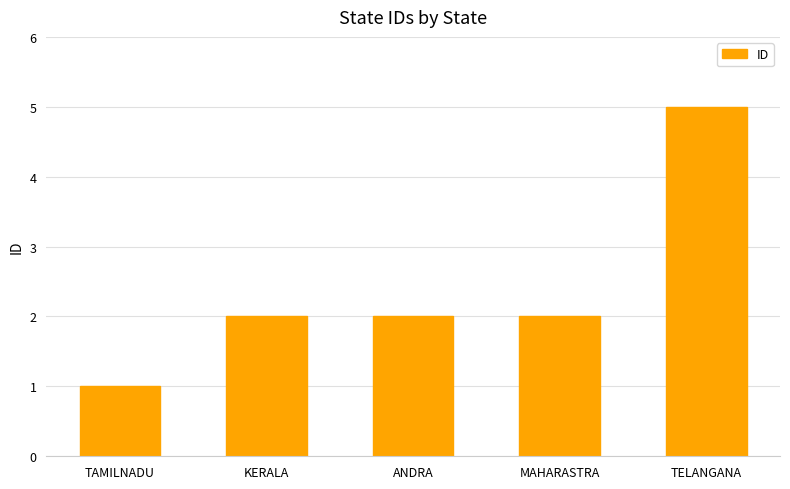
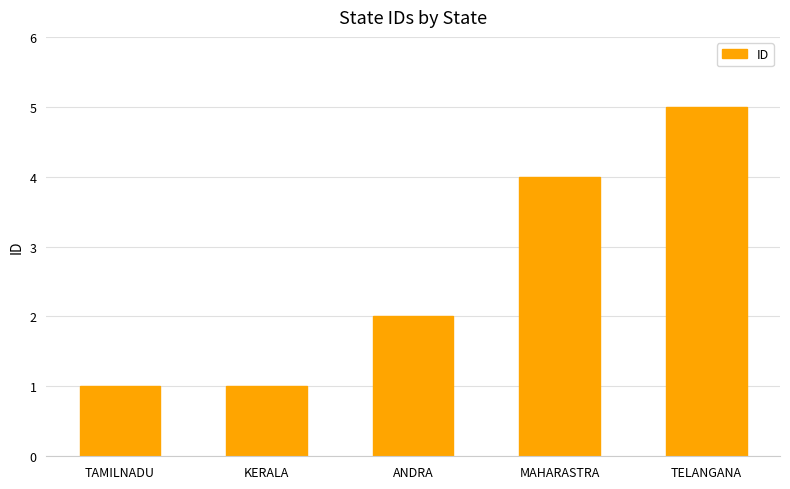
  {
    "TAMILNADU": 1,
-   "KERALA": 2,
+   "KERALA": 1,
    "ANDRA": 2,
-   "MAHARASTRA": 2,
+   "MAHARASTRA": 4,
    "TELANGANA": 5
  }
